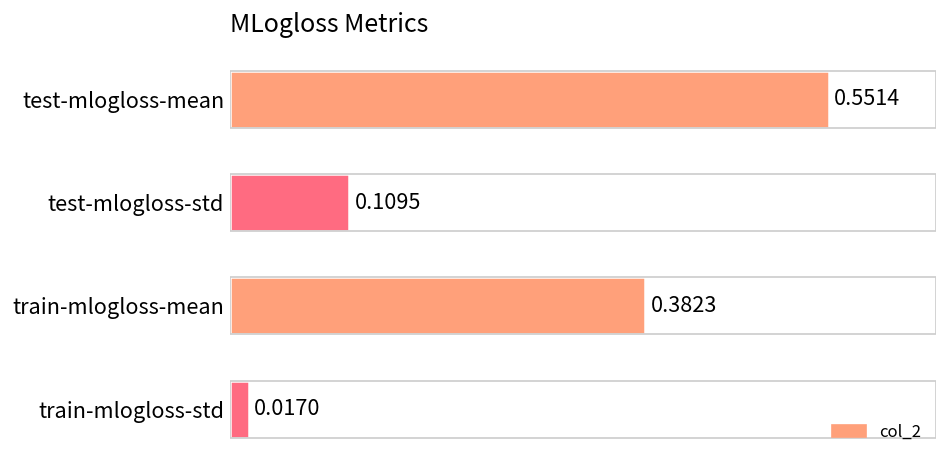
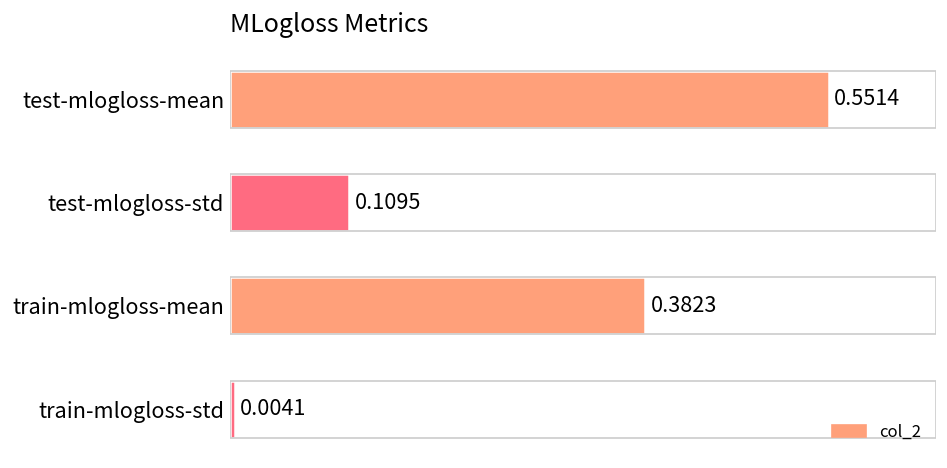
  {
    "test-mlogloss-mean": 0.5514,
    "test-mlogloss-std": 0.1095,
    "train-mlogloss-mean": 0.3823,
-   "train-mlogloss-std": 0.0170
+   "train-mlogloss-std": 0.0041
  }
